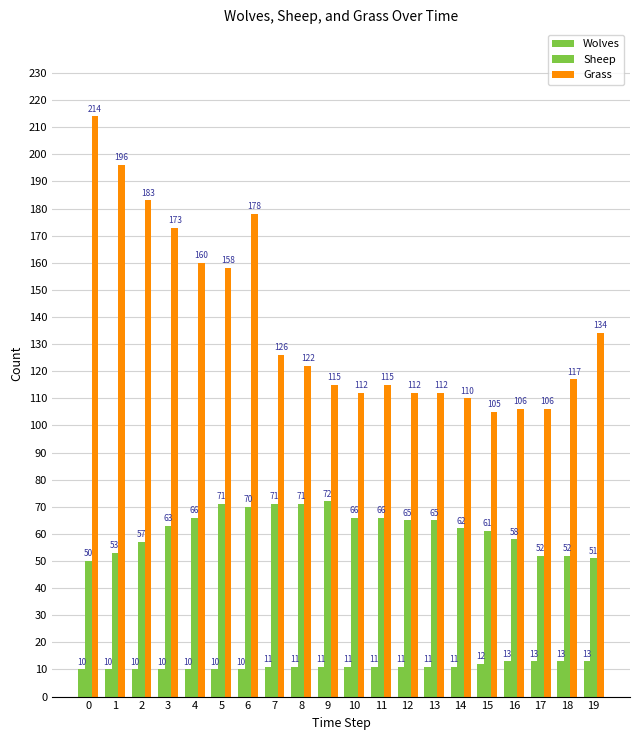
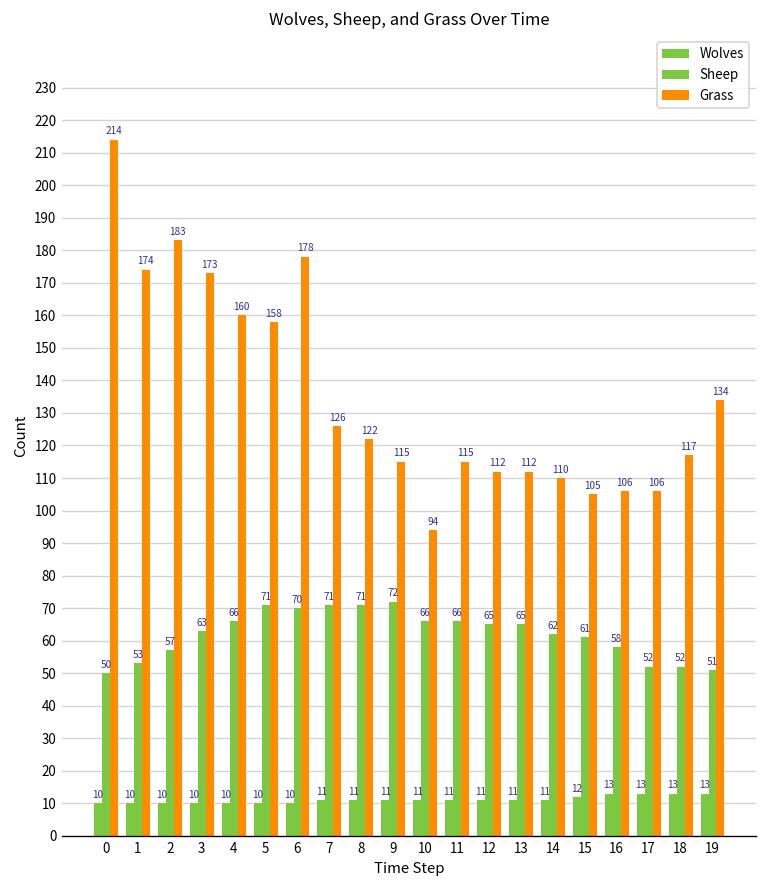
  {
    "Grass": {
      "0": 214,
-     "1": 196,
+     "1": 174,
      "2": 183,
      "3": 173,
      "4": 160,
      "5": 158,
      "6": 178,
      "7": 126,
      "8": 122,
      "9": 115,
-     "10": 112,
+     "10": 94,
      "11": 115,
      "12": 112,
      "13": 112,
      "14": 110,
      "15": 105,
      "16": 106,
      "17": 106,
      "18": 117,
      "19": 134
    }
  }
